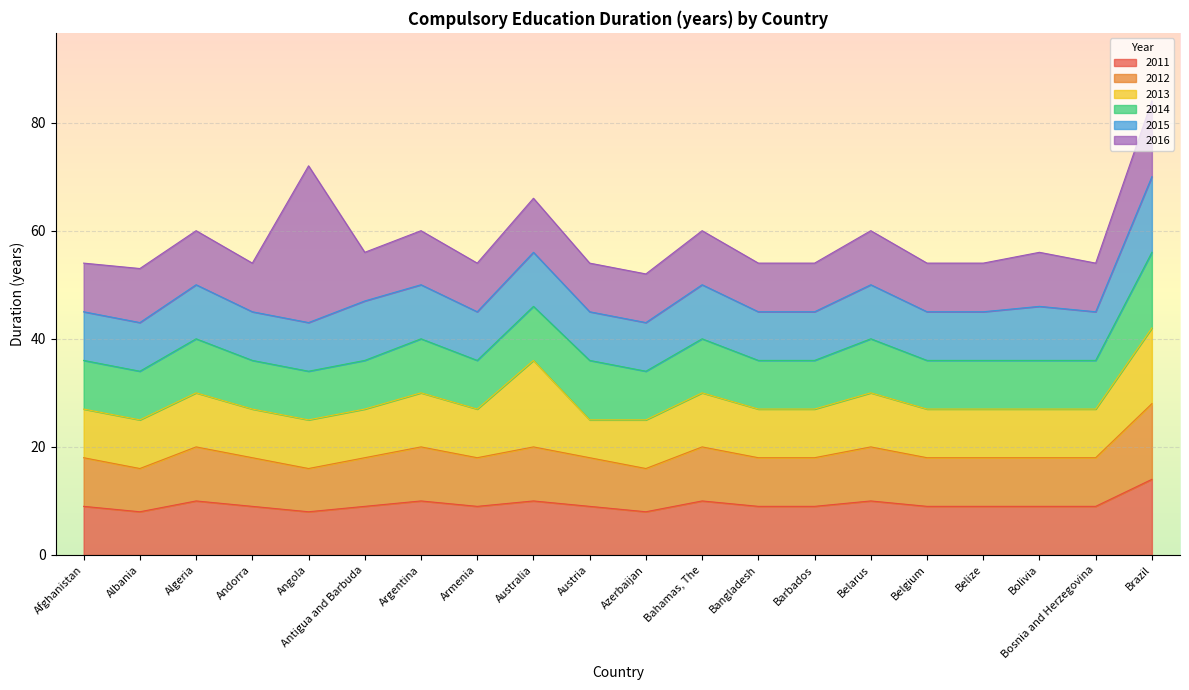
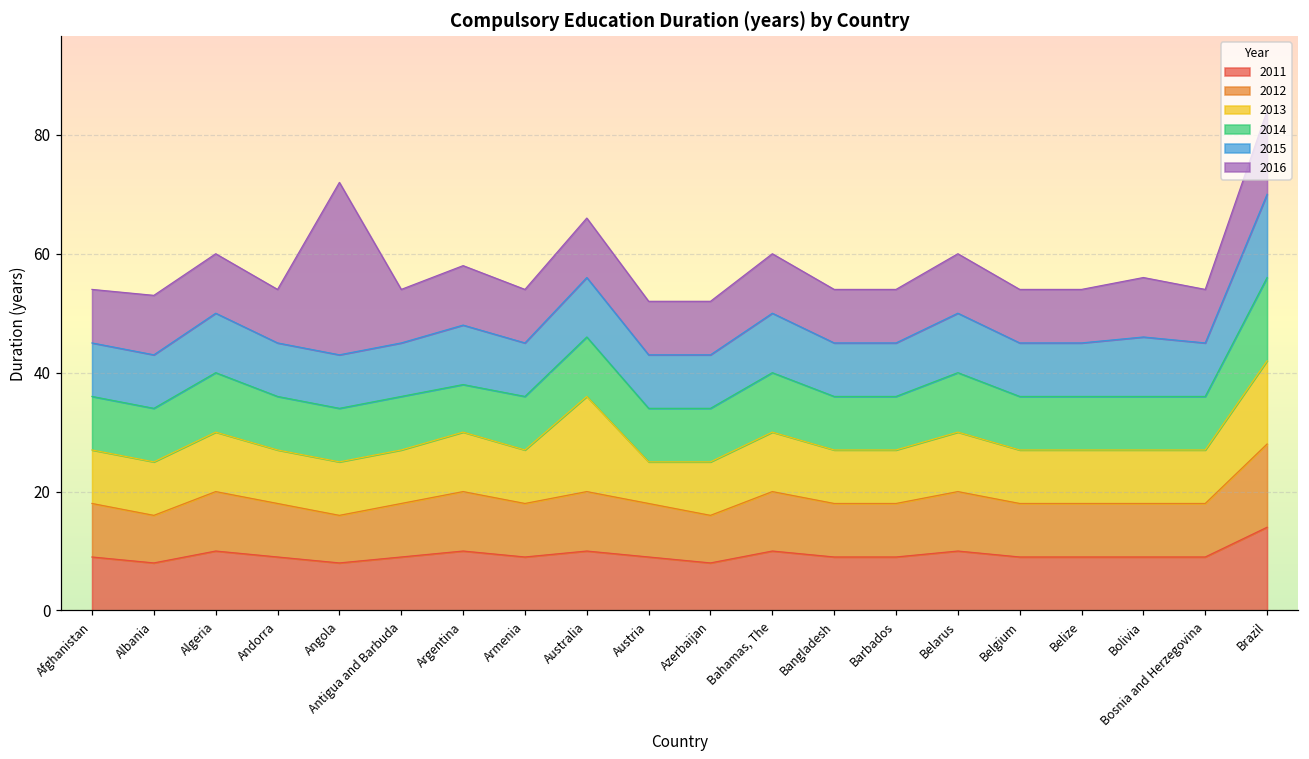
  {
    "2013": {
      "Afghanistan": 9,
      "Albania": 9,
      "Algeria": 10,
      "Andorra": 9,
      "Angola": 9,
      "Antigua and Barbuda": 9,
      "Argentina": 10,
      "Armenia": 9,
      "Australia": 16,
      "Austria": 7,
      "Azerbaijan": 9,
      "Bahamas, The": 10,
      "Bangladesh": 9,
      "Barbados": 9,
      "Belarus": 10,
      "Belgium": 9,
      "Belize": 9,
      "Bolivia": 9,
      "Bosnia and Herzegovina": 9,
      "Brazil": 14
    },
    "2014": {
      "Afghanistan": 9,
      "Albania": 9,
      "Algeria": 10,
      "Andorra": 9,
      "Angola": 9,
      "Antigua and Barbuda": 9,
-     "Argentina": 10,
+     "Argentina": 8,
      "Armenia": 9,
      "Australia": 10,
-     "Austria": 11,
+     "Austria": 9,
      "Azerbaijan": 9,
      "Bahamas, The": 10,
      "Bangladesh": 9,
      "Barbados": 9,
      "Belarus": 10,
      "Belgium": 9,
      "Belize": 9,
      "Bolivia": 9,
      "Bosnia and Herzegovina": 9,
      "Brazil": 14
    },
    "2015": {
      "Afghanistan": 9,
      "Albania": 9,
      "Algeria": 10,
      "Andorra": 9,
      "Angola": 9,
-     "Antigua and Barbuda": 11,
+     "Antigua and Barbuda": 9,
      "Argentina": 10,
      "Armenia": 9,
      "Australia": 10,
      "Austria": 9,
      "Azerbaijan": 9,
      "Bahamas, The": 10,
      "Bangladesh": 9,
      "Barbados": 9,
      "Belarus": 10,
      "Belgium": 9,
      "Belize": 9,
      "Bolivia": 10,
      "Bosnia and Herzegovina": 9,
      "Brazil": 14
    },
    "2016": {
      "Afghanistan": 9,
      "Albania": 10,
      "Algeria": 10,
      "Andorra": 9,
      "Angola": 29,
      "Antigua and Barbuda": 9,
      "Argentina": 10,
      "Armenia": 9,
      "Australia": 10,
      "Austria": 9,
      "Azerbaijan": 9,
      "Bahamas, The": 10,
      "Bangladesh": 9,
      "Barbados": 9,
      "Belarus": 10,
      "Belgium": 9,
      "Belize": 9,
      "Bolivia": 10,
      "Bosnia and Herzegovina": 9
    }
  }
